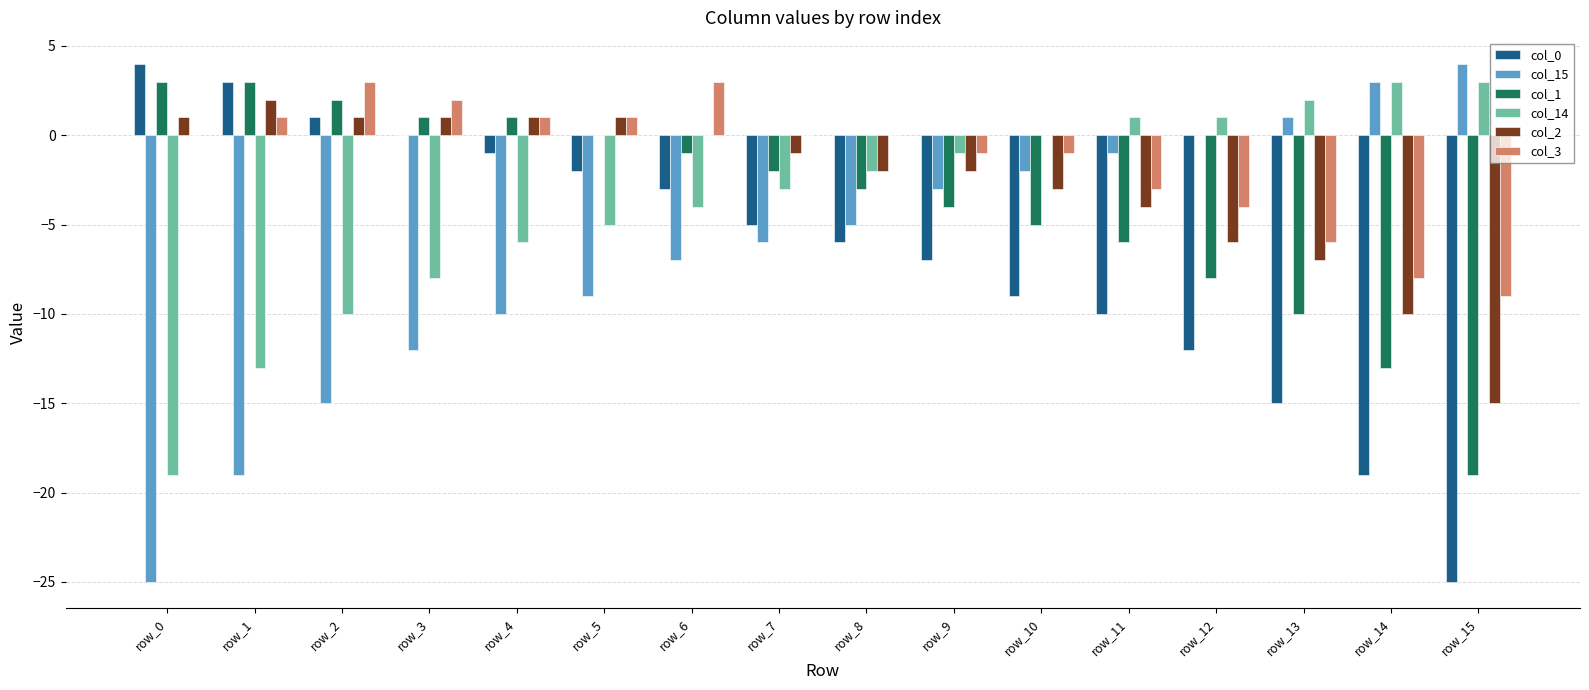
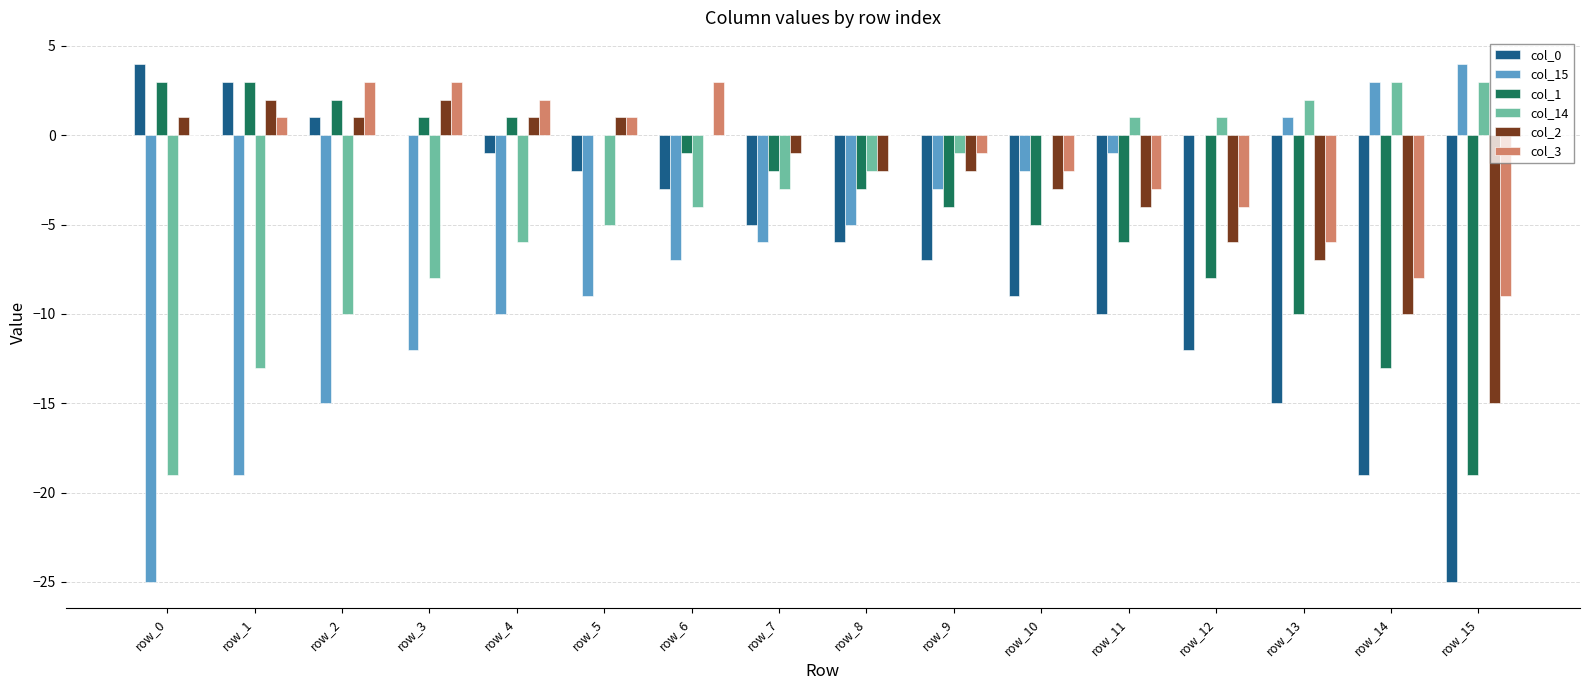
  {
    "col_2": {
      "row_0": 1,
      "row_1": 2,
      "row_2": 1,
-     "row_3": 1,
+     "row_3": 2,
      "row_4": 1,
      "row_5": 1,
      "row_6": 0,
      "row_7": -1,
      "row_8": -2,
      "row_9": -2,
      "row_10": -3,
      "row_11": -4,
      "row_12": -6,
      "row_13": -7,
      "row_14": -10,
      "row_15": -15
    },
    "col_3": {
      "row_0": 0,
      "row_1": 1,
      "row_2": 3,
-     "row_3": 2,
-     "row_4": 1,
+     "row_3": 3,
+     "row_4": 2,
      "row_5": 1,
      "row_6": 3,
      "row_7": 0,
      "row_8": 0,
      "row_9": -1,
-     "row_10": -1,
+     "row_10": -2,
      "row_11": -3,
      "row_12": -4,
      "row_13": -6,
      "row_14": -8,
      "row_15": -9
    }
  }
